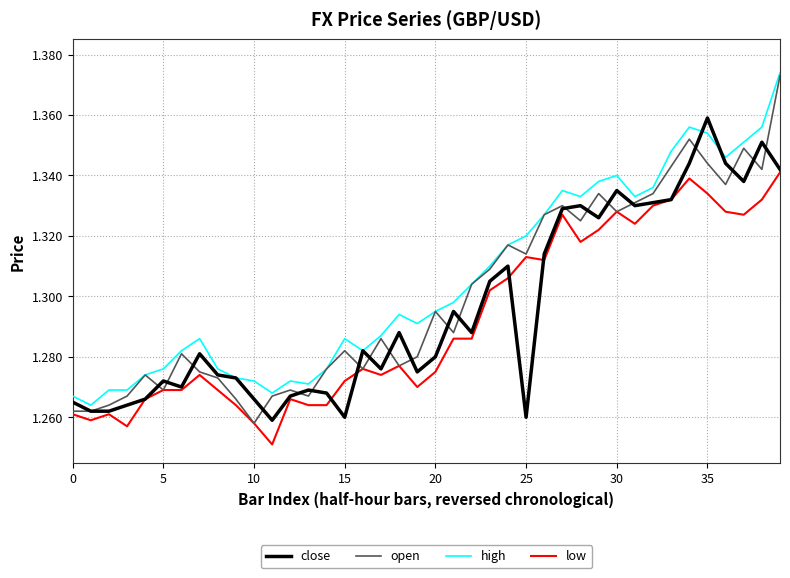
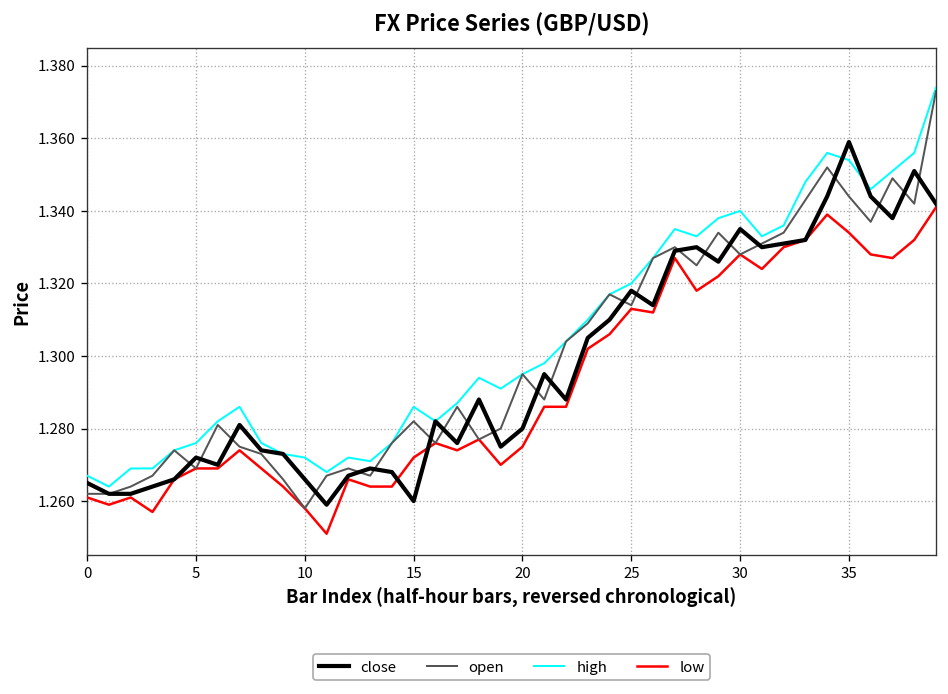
  {
    "close": {
      "0": 1.265,
      "5": 1.272,
      "10": 1.266,
      "15": 1.260,
      "20": 1.280,
-     "25": 1.260,
+     "25": 1.318,
      "30": 1.335,
      "35": 1.359
    },
    "open": {
      "0": 1.262,
      "15": 1.282,
      "25": 1.314,
      "35": 1.344
    },
    "high": {
      "0": 1.267,
      "5": 1.276,
      "10": 1.272,
      "15": 1.286,
      "25": 1.320,
      "30": 1.340,
      "35": 1.354
    },
    "low": {
      "0": 1.261,
      "15": 1.272,
      "20": 1.275,
      "25": 1.313,
      "35": 1.334
    }
  }
